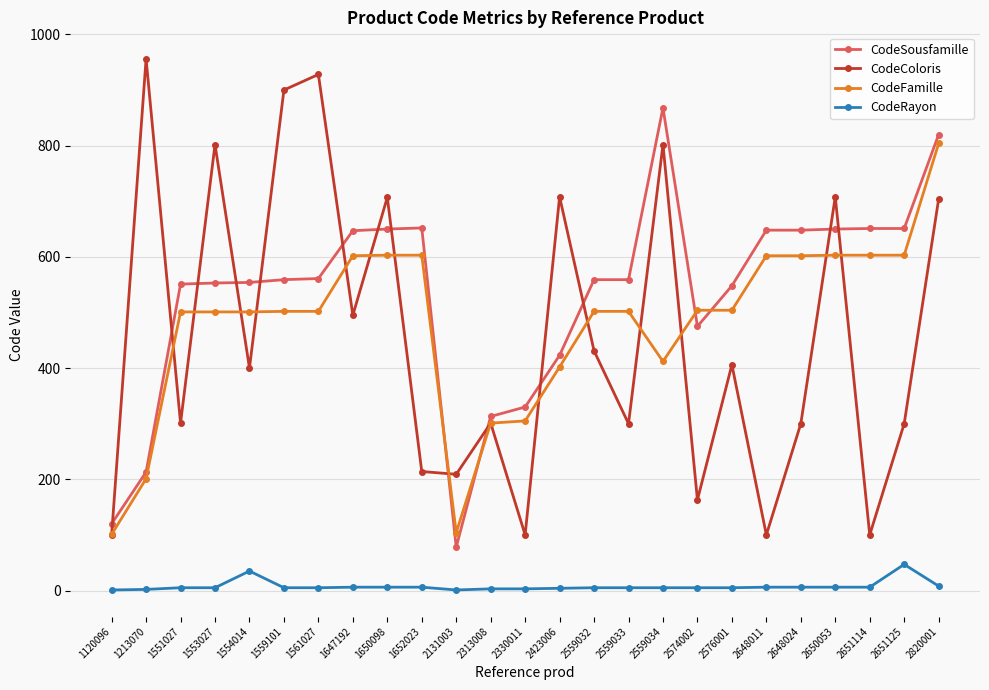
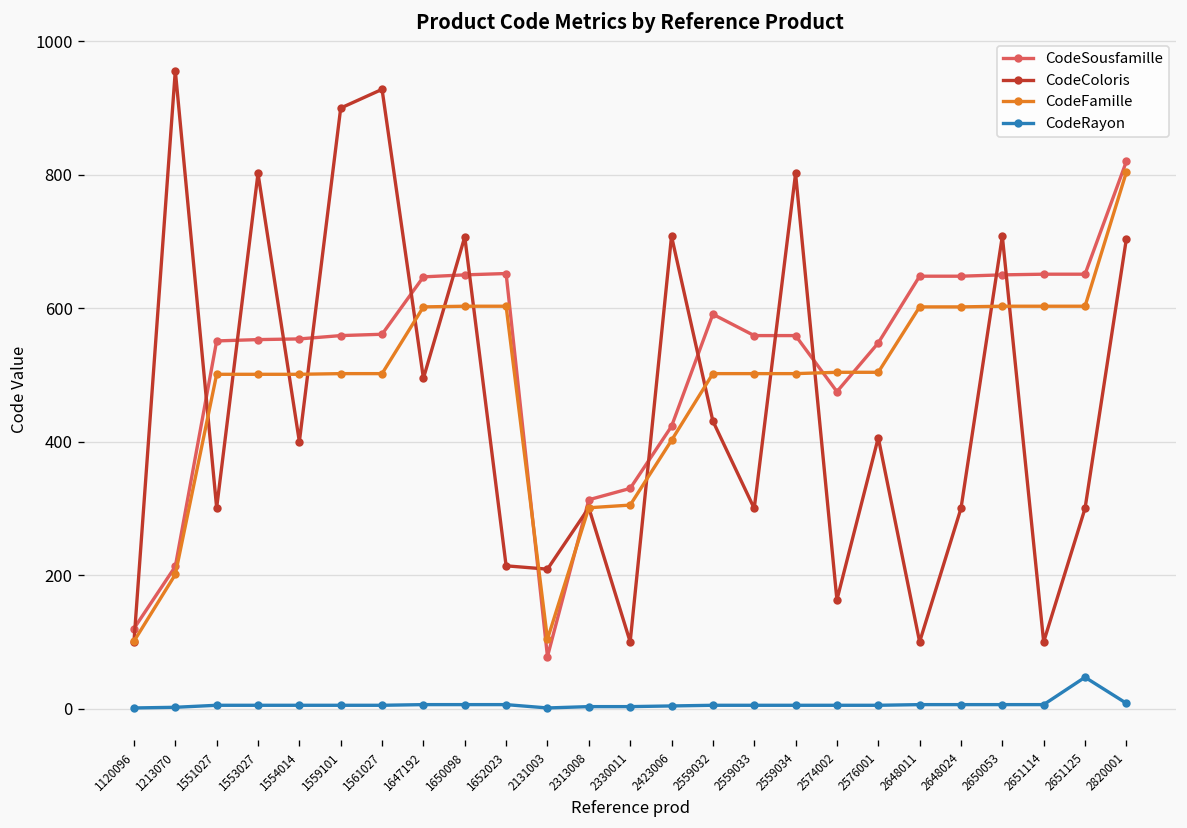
  {
    "CodeSousfamille": {
      "1120096": 120,
      "1213070": 210,
      "1551027": 550,
      "1553027": 550,
      "1554014": 550,
      "1559101": 560,
      "1561027": 560,
      "1647192": 650,
      "1650098": 650,
      "1652023": 650,
      "2131003": 80,
      "2313008": 310,
      "2330011": 330,
      "2423006": 420,
-     "2559032": 560,
+     "2559032": 590,
      "2559033": 560,
-     "2559034": 870,
+     "2559034": 560,
      "2574002": 480,
      "2576001": 550,
      "2648011": 650,
      "2648024": 650,
      "2650053": 650,
      "2651114": 650,
      "2651125": 650,
      "2820001": 820
    },
    "CodeColoris": {
      "1213070": 960,
      "1551027": 300,
      "1553027": 800,
      "1554014": 400,
      "1559101": 900,
      "1561027": 930,
      "1647192": 500,
      "1650098": 710,
      "1652023": 210,
      "2131003": 210,
      "2330011": 100,
      "2423006": 710,
      "2559032": 430,
      "2559033": 300,
      "2559034": 800,
      "2574002": 160,
      "2576001": 410,
      "2648011": 100,
      "2648024": 300,
      "2650053": 710,
      "2651114": 100,
      "2651125": 300,
      "2820001": 700
    },
    "CodeFamille": {
      "1213070": 200,
      "1551027": 500,
      "1553027": 500,
      "1554014": 500,
      "1559101": 500,
      "1561027": 500,
      "1647192": 600,
      "1650098": 600,
      "1652023": 600,
      "2131003": 100,
      "2330011": 310,
      "2423006": 400,
      "2559032": 500,
      "2559033": 500,
-     "2559034": 410,
+     "2559034": 500,
      "2574002": 500,
      "2576001": 500,
      "2648011": 600,
      "2648024": 600,
      "2650053": 600,
      "2651114": 600,
      "2651125": 600,
      "2820001": 800
    },
    "CodeRayon": {
      "1120096": 0,
      "1213070": 0,
      "1551027": 10,
      "1553027": 10,
-     "1554014": 40,
+     "1554014": 10,
      "1559101": 10,
      "1561027": 10,
      "1647192": 10,
      "1650098": 10,
      "1652023": 10,
      "2131003": 0,
      "2313008": 0,
      "2330011": 0,
      "2423006": 0,
      "2559032": 10,
      "2559033": 10,
      "2559034": 10,
      "2574002": 10,
      "2576001": 10,
      "2648011": 10,
      "2648024": 10,
      "2650053": 10,
      "2651114": 10,
      "2651125": 50,
      "2820001": 10
    }
  }
